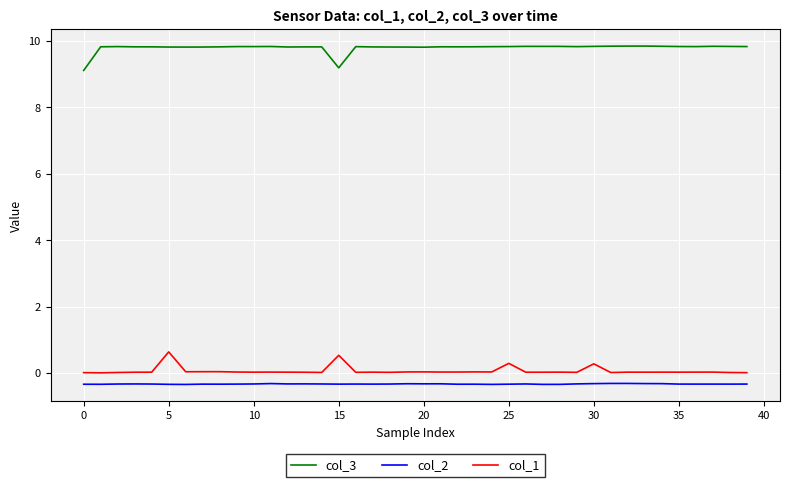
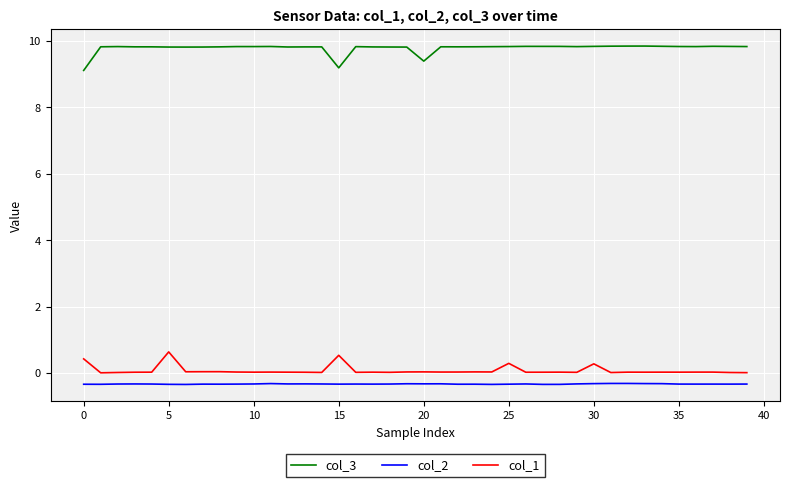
  {
    "col_3": {
      "0": 9.1,
      "5": 9.8,
      "10": 9.8,
      "15": 9.2,
-     "20": 9.8,
+     "20": 9.4,
      "25": 9.8,
      "30": 9.8,
      "35": 9.8
    },
    "col_2": {
      "0": -0.3,
      "5": -0.3,
      "10": -0.3,
      "15": -0.3,
      "20": -0.3,
      "25": -0.3,
      "30": -0.3,
      "35": -0.3
    },
    "col_1": {
-     "0": 0.0,
+     "0": 0.4,
      "5": 0.6,
      "10": 0.0,
      "15": 0.5,
      "20": 0.0,
      "25": 0.3,
      "30": 0.3,
      "35": 0.0
    }
  }
